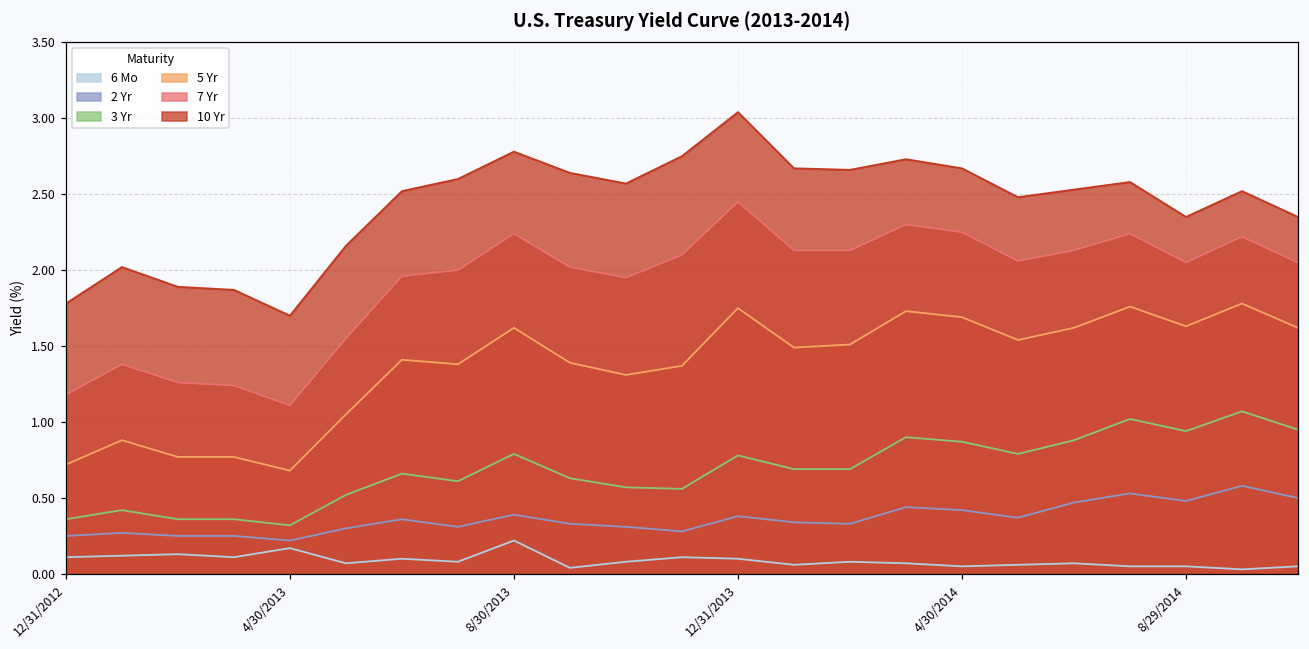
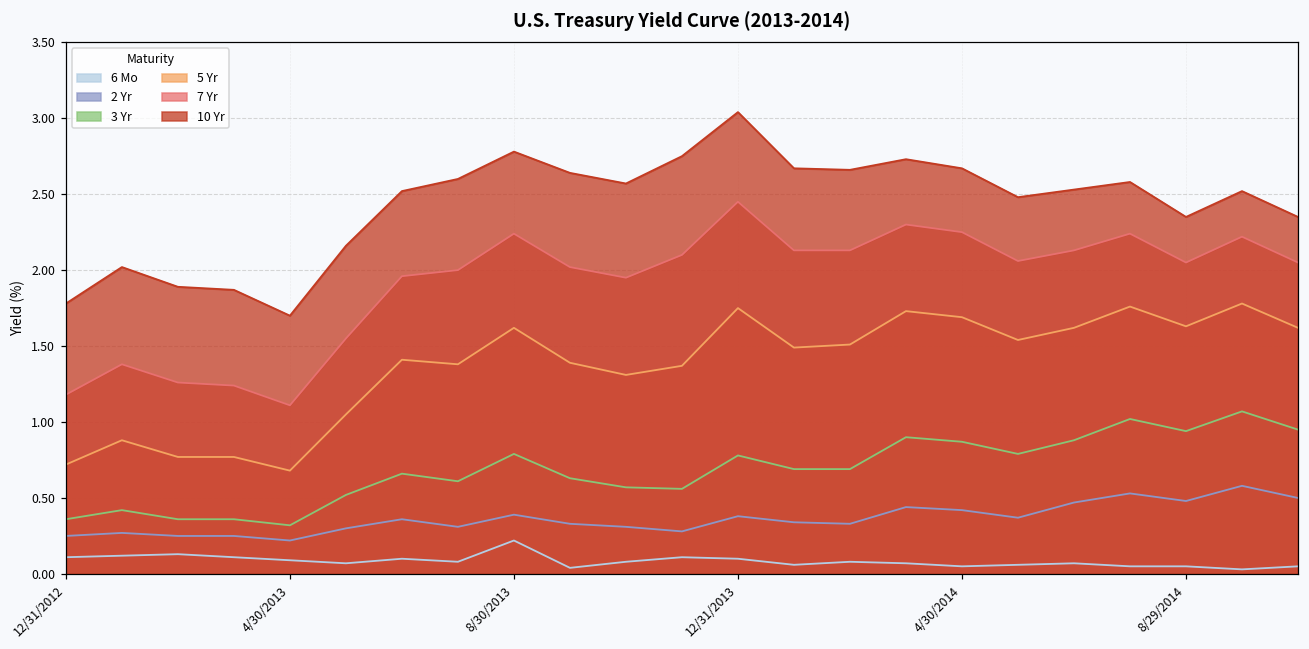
  {
    "6 Mo": {
      "12/31/2012": 0.11,
-     "4/30/2013": 0.17,
+     "4/30/2013": 0.09,
      "8/30/2013": 0.22,
      "12/31/2013": 0.10,
      "4/30/2014": 0.05,
      "8/29/2014": 0.05
    },
    "2 Yr": {
      "12/31/2012": 0.25,
      "4/30/2013": 0.22,
      "8/30/2013": 0.39,
      "12/31/2013": 0.38,
      "4/30/2014": 0.42,
      "8/29/2014": 0.48
    },
    "3 Yr": {
      "12/31/2012": 0.36,
      "4/30/2013": 0.32,
      "8/30/2013": 0.79,
      "12/31/2013": 0.78,
      "4/30/2014": 0.87,
      "8/29/2014": 0.94
    },
    "10 Yr": {
      "12/31/2012": 1.78,
      "4/30/2013": 1.70,
      "8/30/2013": 2.78,
      "12/31/2013": 3.04,
      "4/30/2014": 2.67,
      "8/29/2014": 2.35
    }
  }
